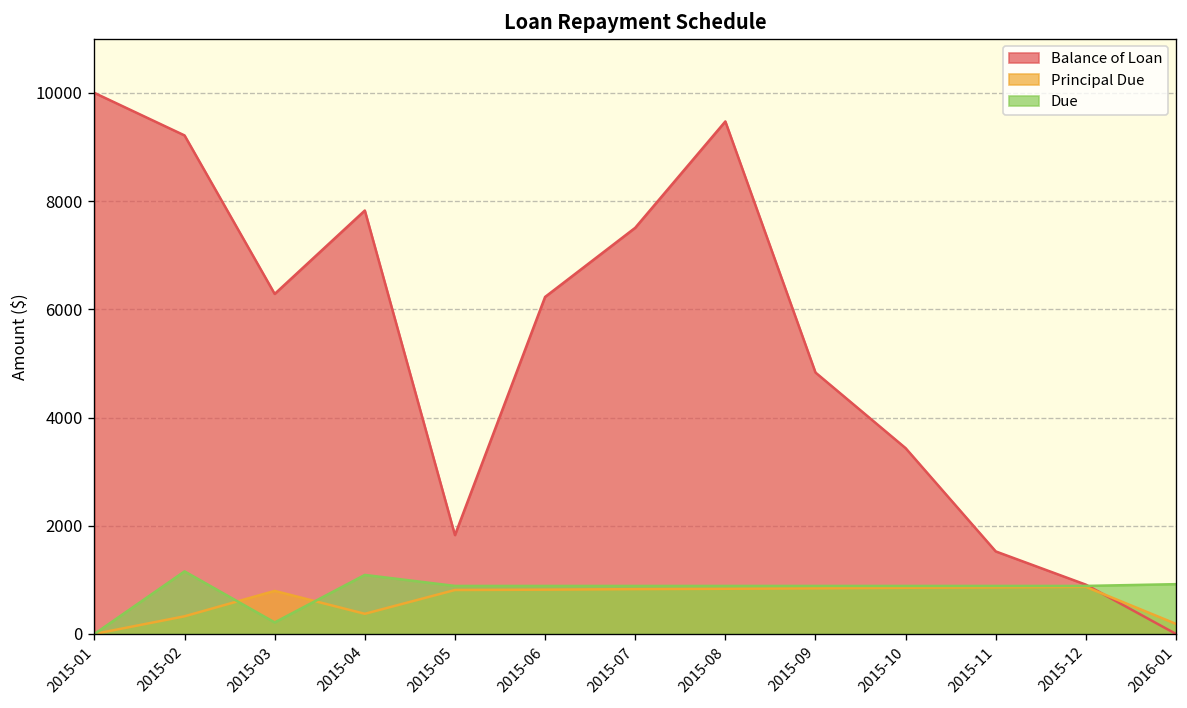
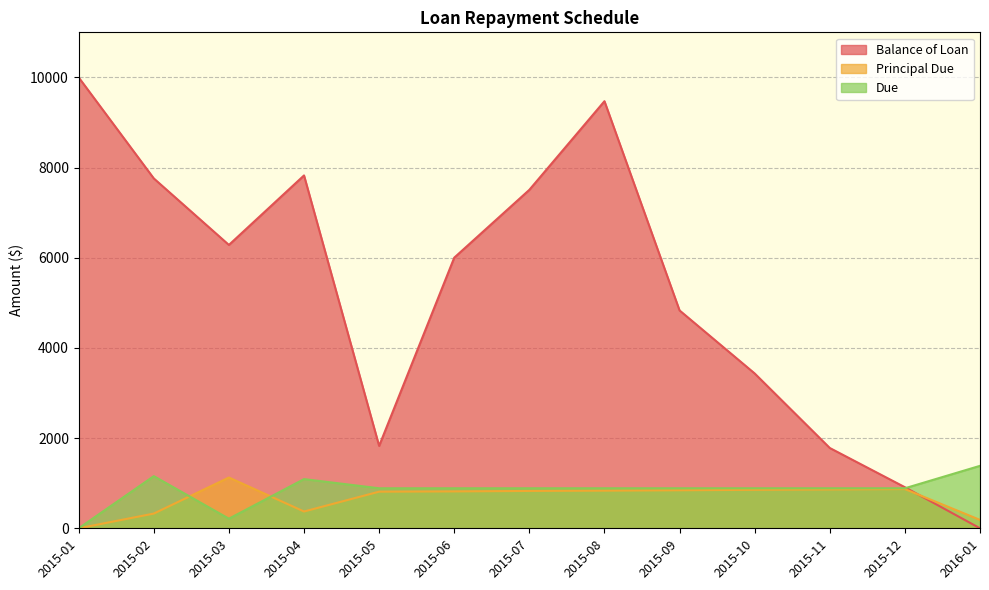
  {
    "Balance of Loan": {
      "2015-01": 10000,
-     "2015-02": 9200,
+     "2015-02": 7800,
      "2015-03": 6300,
      "2015-04": 7800,
      "2015-05": 1800,
-     "2015-06": 6200,
+     "2015-06": 6000,
      "2015-07": 7500,
      "2015-08": 9500,
      "2015-09": 4800,
      "2015-10": 3400,
-     "2015-11": 1500,
+     "2015-11": 1800,
      "2016-01": 0
    },
    "Principal Due": {
      "2015-02": 300,
-     "2015-03": 800,
+     "2015-03": 1100,
      "2015-04": 400,
      "2015-05": 800,
      "2015-06": 800,
      "2015-07": 800,
      "2016-01": 200
    },
    "Due": {
      "2015-02": 1200,
      "2015-03": 200,
      "2015-04": 1100,
      "2015-05": 900,
      "2015-06": 900,
      "2015-07": 900,
-     "2016-01": 900
+     "2016-01": 1400
    }
  }
